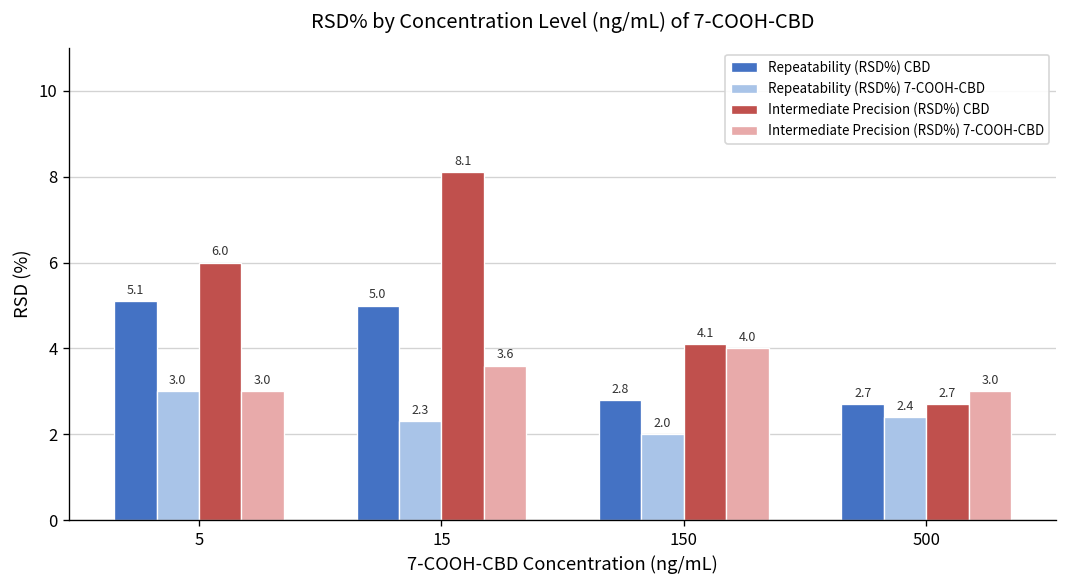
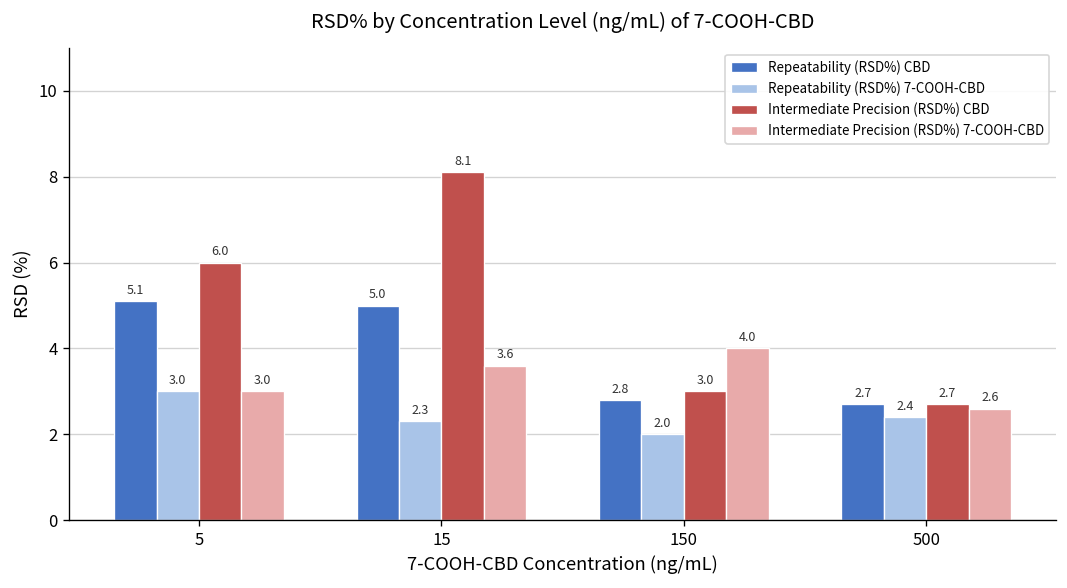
  {
    "Repeatability (RSD%) CBD": {
      "5": 5.1,
      "15": 5.0,
      "150": 2.8,
      "500": 2.7
    },
    "Repeatability (RSD%) 7-COOH-CBD": {
      "5": 3.0,
      "15": 2.3,
      "150": 2.0,
      "500": 2.4
    },
    "Intermediate Precision (RSD%) CBD": {
      "5": 6.0,
      "15": 8.1,
-     "150": 4.1,
+     "150": 3.0,
      "500": 2.7
    },
    "Intermediate Precision (RSD%) 7-COOH-CBD": {
      "5": 3.0,
      "15": 3.6,
      "150": 4.0,
-     "500": 3.0
+     "500": 2.6
    }
  }
